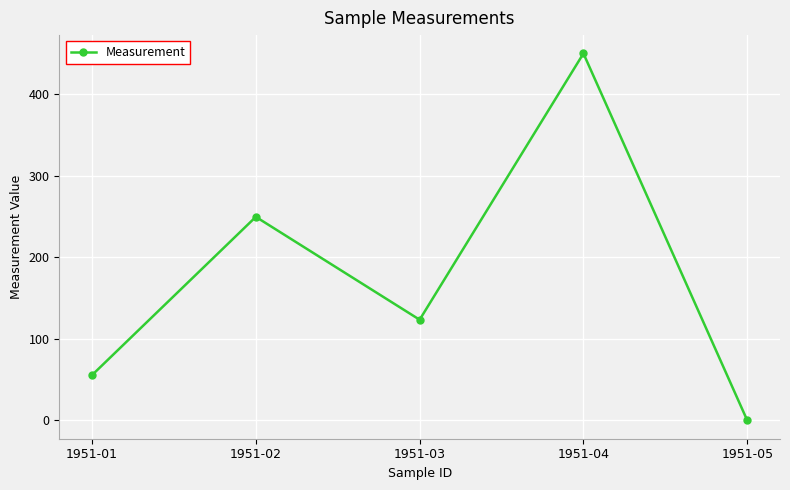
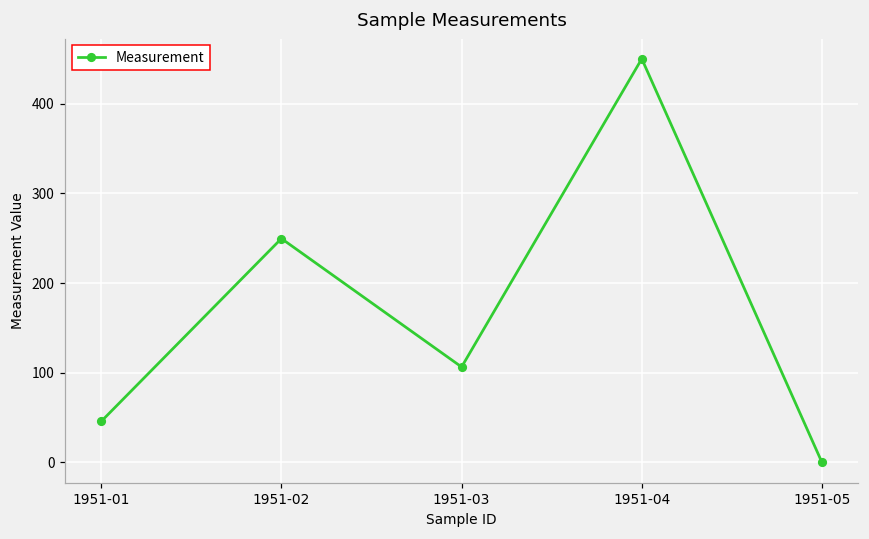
  {
-   "1951-01": 60,
+   "1951-01": 50,
    "1951-02": 250,
-   "1951-03": 120,
+   "1951-03": 110,
    "1951-04": 450,
    "1951-05": 0
  }
